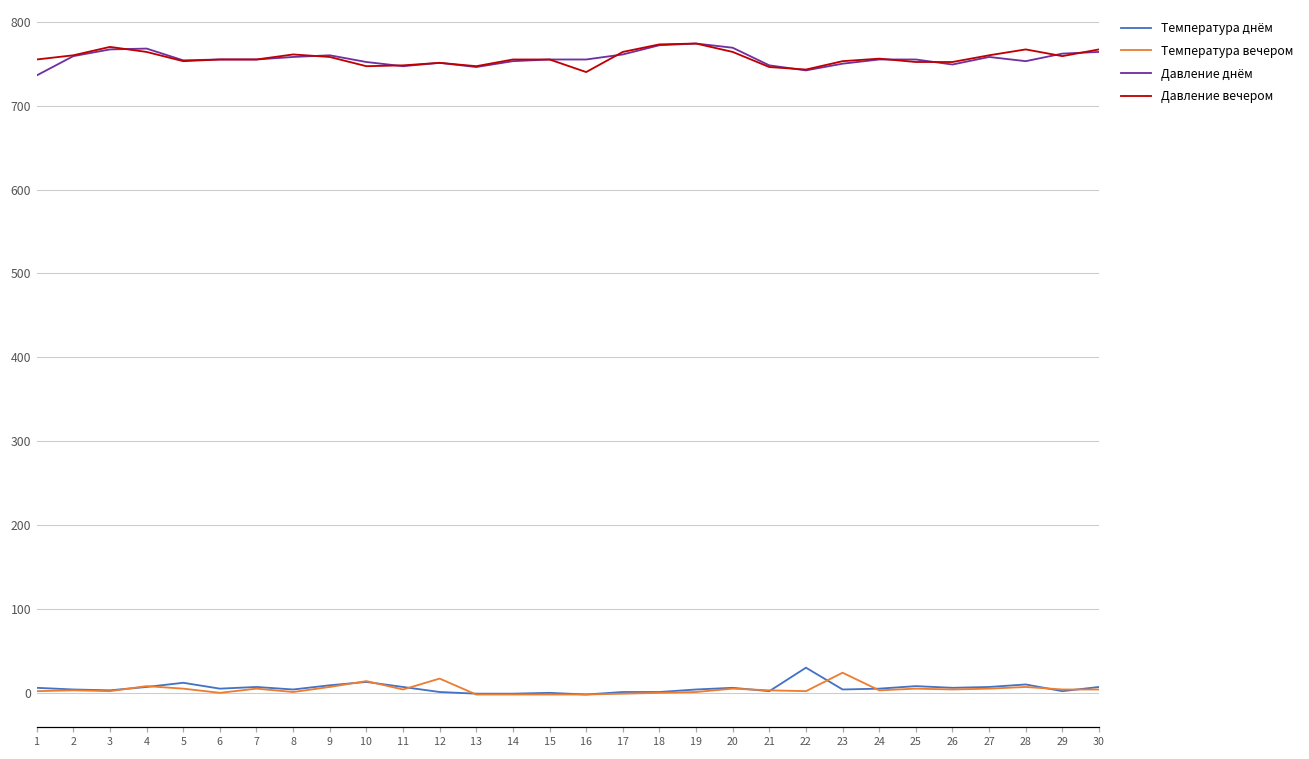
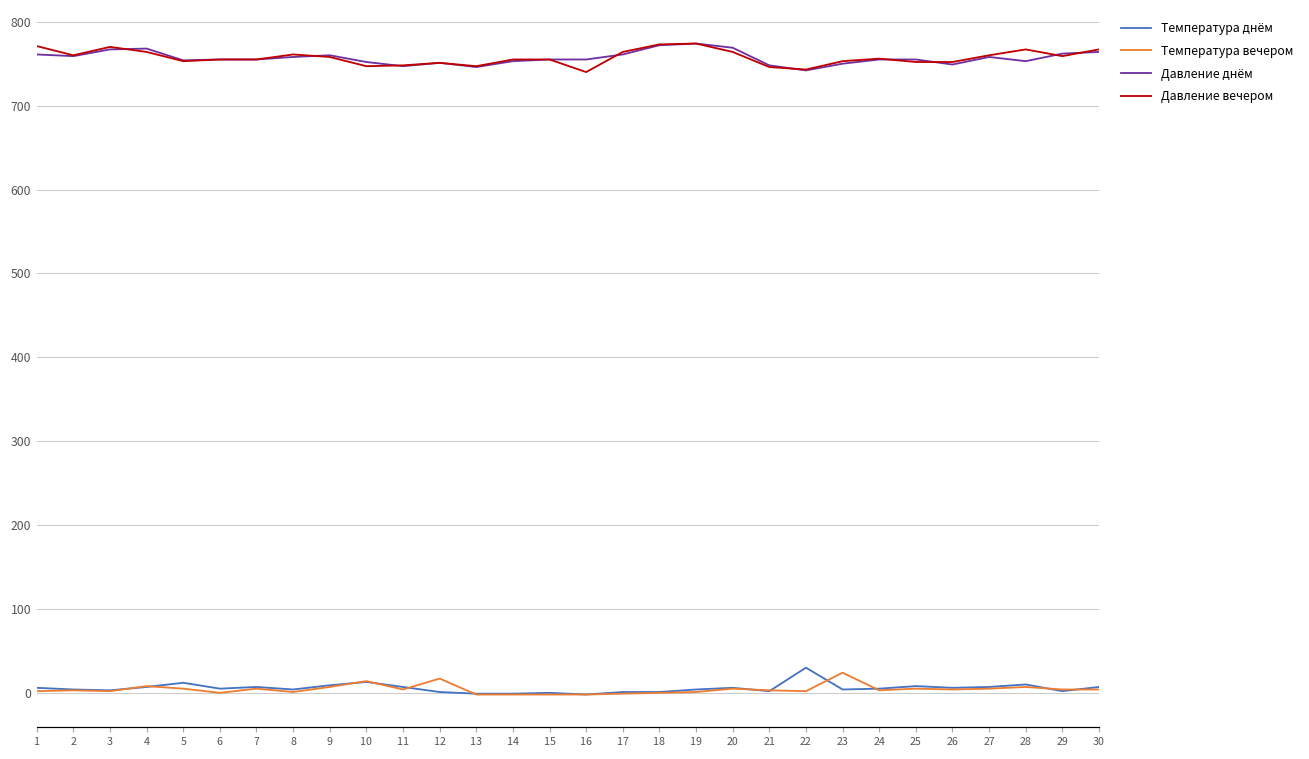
  {
    "Температура днём": {
      "1": 10,
      "5": 10,
      "6": 10,
      "12": 0,
      "22": 30,
      "23": 0
    },
    "Температура вечером": {
      "1": 0,
      "5": 10,
      "6": 0,
      "12": 20,
      "22": 0,
      "23": 20
    },
    "Давление днём": {
-     "1": 740,
+     "1": 760,
      "4": 770,
      "10": 750,
      "16": 760,
      "20": 770,
      "28": 750
    },
    "Давление вечером": {
-     "1": 760,
+     "1": 770,
      "4": 760,
      "10": 750,
      "16": 740,
      "20": 760,
      "28": 770
    }
  }
